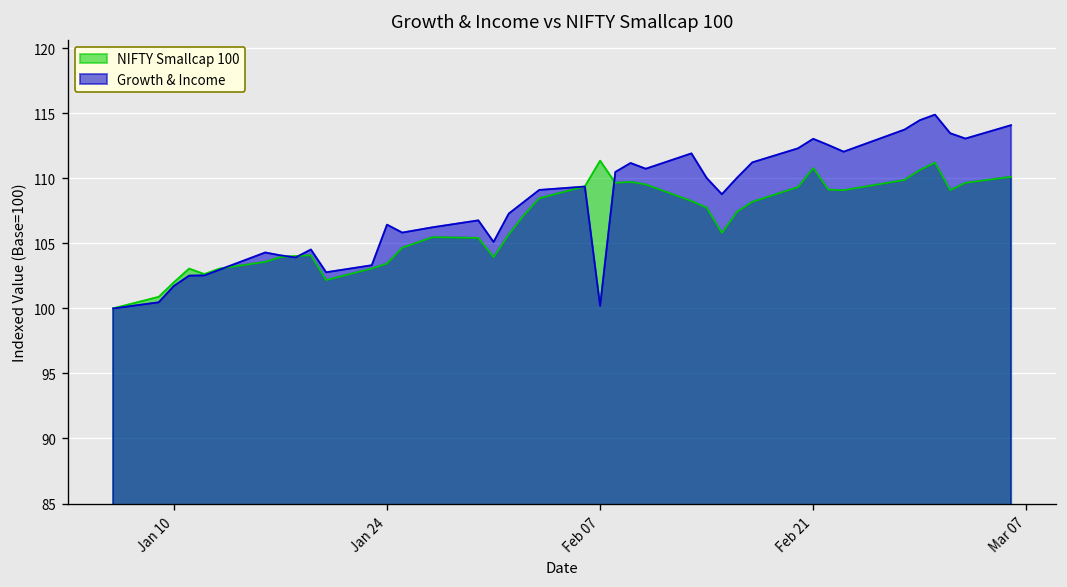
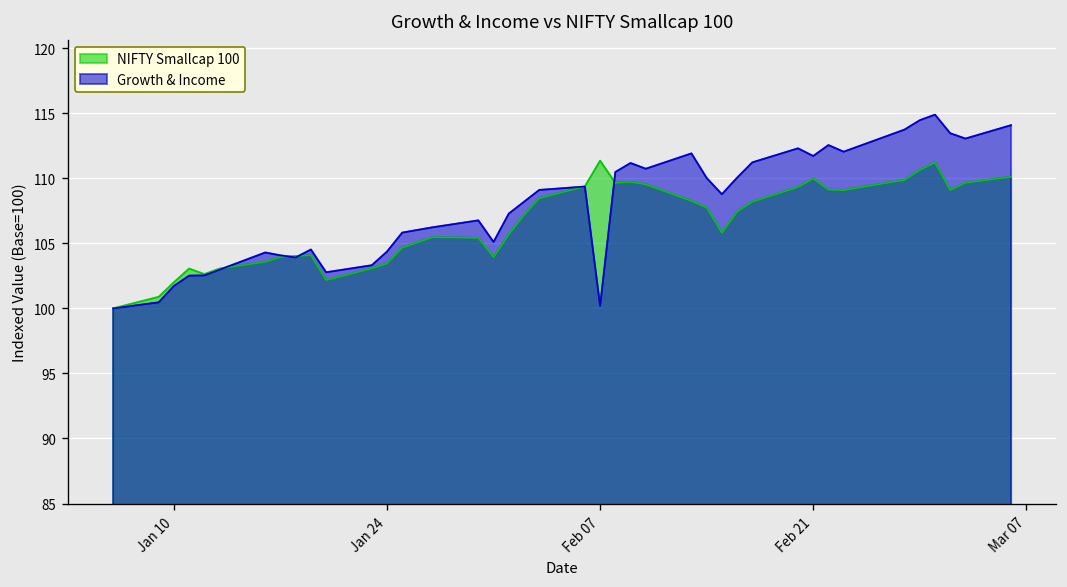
  {
    "NIFTY Smallcap 100": {
      "Jan 10": 102.0,
      "Jan 24": 103.5,
      "Feb 07": 111.4,
-     "Feb 21": 110.8
+     "Feb 21": 110.0
    },
    "Growth & Income": {
      "Jan 10": 101.7,
-     "Jan 24": 106.4,
+     "Jan 24": 104.4,
      "Feb 07": 100.2,
-     "Feb 21": 113.0
+     "Feb 21": 111.7
    }
  }
